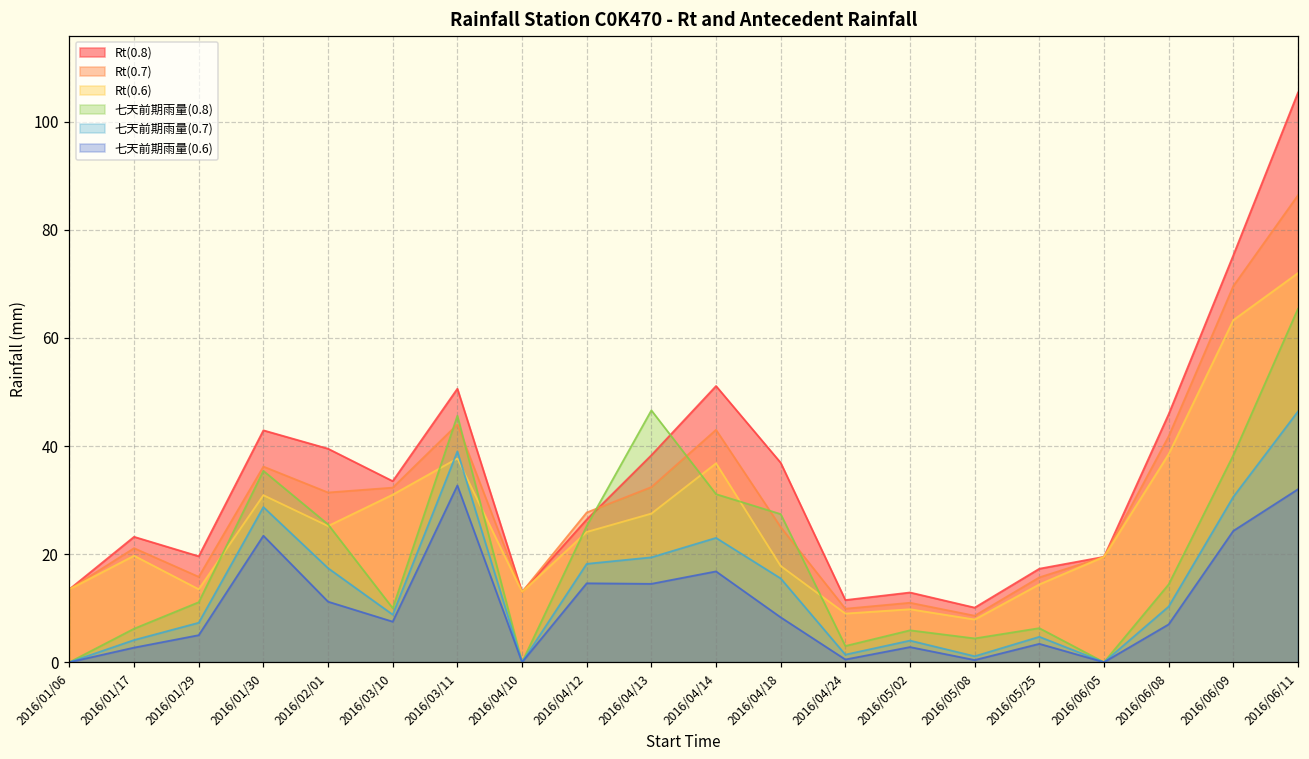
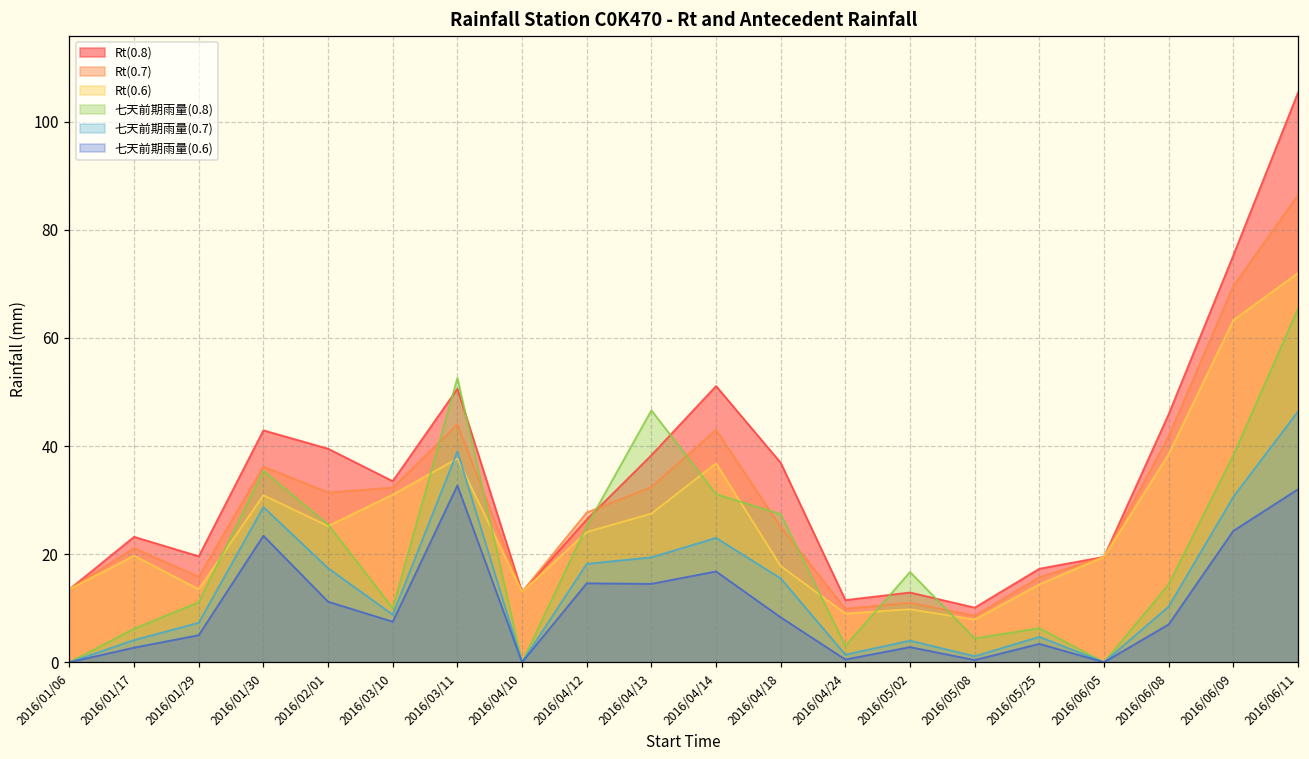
  {
    "Rt(0.8)": {
      "2016/01/17": 23,
      "2016/01/29": 20,
      "2016/01/30": 43,
      "2016/02/01": 40,
      "2016/03/10": 34,
      "2016/03/11": 51,
      "2016/04/12": 26,
      "2016/04/13": 38,
      "2016/04/14": 51,
      "2016/04/18": 37,
      "2016/04/24": 12,
      "2016/05/02": 13,
      "2016/05/08": 10,
      "2016/05/25": 17,
      "2016/06/08": 46,
      "2016/06/09": 75,
      "2016/06/11": 105
    },
    "七天前期雨量(0.8)": {
      "2016/01/17": 6,
      "2016/01/29": 11,
      "2016/01/30": 35,
      "2016/03/10": 10,
-     "2016/03/11": 46,
+     "2016/03/11": 53,
      "2016/04/12": 25,
      "2016/04/13": 47,
      "2016/04/14": 31,
      "2016/04/18": 27,
      "2016/04/24": 3,
-     "2016/05/02": 6,
+     "2016/05/02": 17,
      "2016/05/08": 4,
      "2016/05/25": 6,
      "2016/06/08": 14,
      "2016/06/09": 38,
      "2016/06/11": 65
    }
  }
